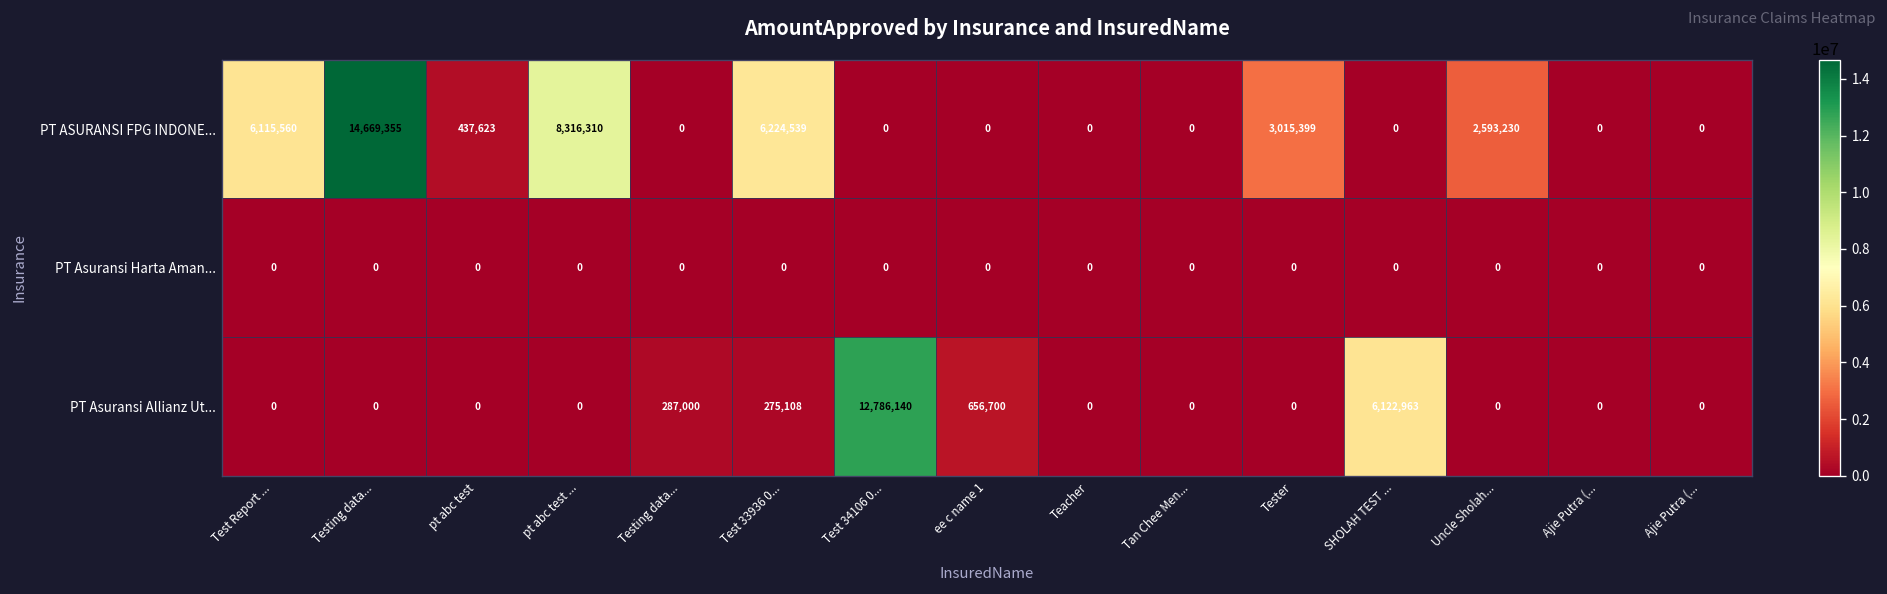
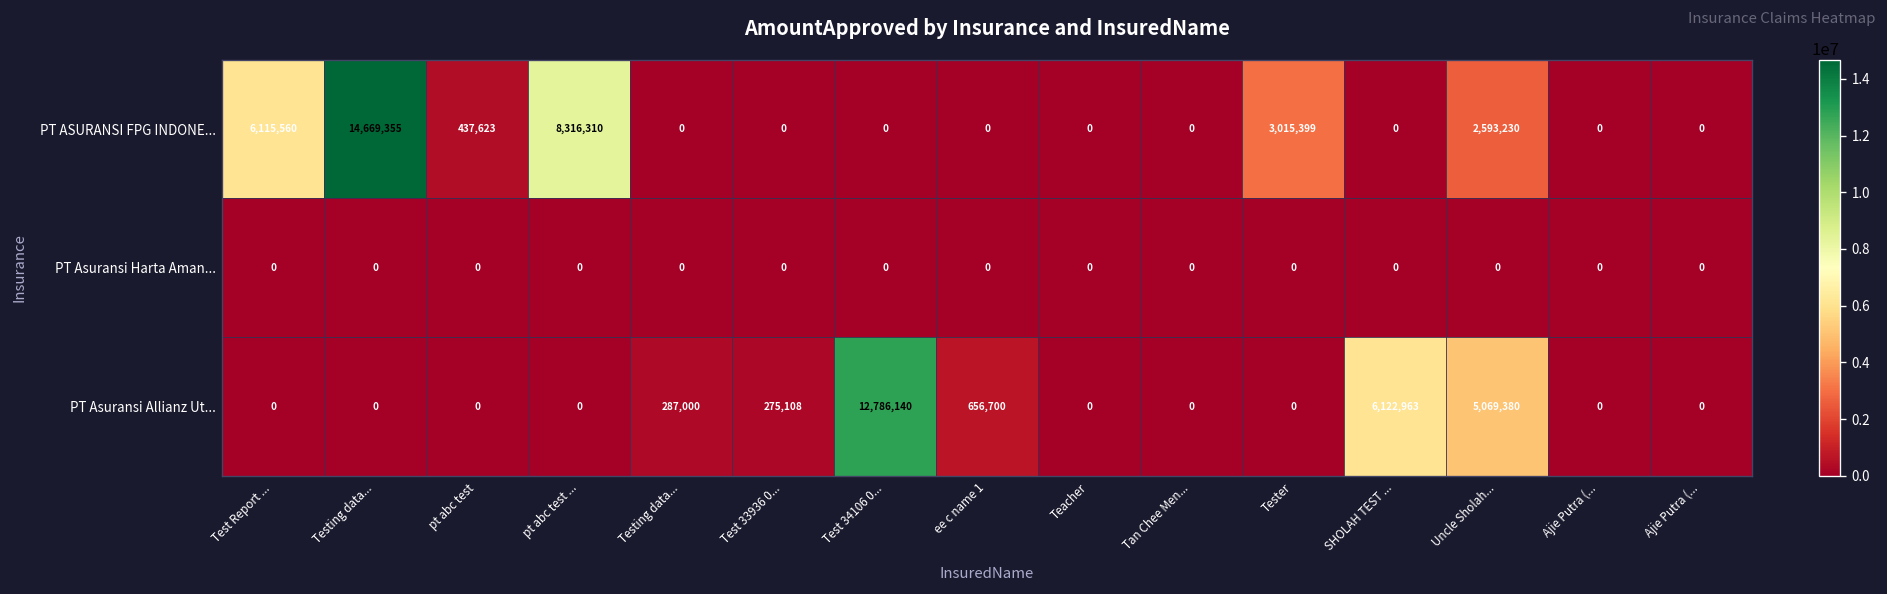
  {
    "PT ASURANSI FPG INDONE...": {
      "Test Report ...": "6,115,560",
      "pt abc test": "437,623",
      "pt abc test ...": "8,316,310",
-     "Test 33936 0...": "6,224,539",
+     "Test 33936 0...": "0",
      "Test 34106 0...": "0",
      "ee c name 1": "0",
      "Teacher": "0",
      "Tan Chee Men...": "0",
      "Tester": "3,015,399",
      "SHOLAH TEST ...": "0",
      "Uncle Sholah...": "2,593,230"
    },
    "PT Asuransi Harta Aman...": {
      "Test Report ...": "0",
      "pt abc test": "0",
      "pt abc test ...": "0",
      "Test 33936 0...": "0",
      "Test 34106 0...": "0",
      "ee c name 1": "0",
      "Teacher": "0",
      "Tan Chee Men...": "0",
      "Tester": "0",
      "SHOLAH TEST ...": "0",
      "Uncle Sholah...": "0"
    },
    "PT Asuransi Allianz Ut...": {
      "Test Report ...": "0",
      "pt abc test": "0",
      "pt abc test ...": "0",
      "Test 33936 0...": "275,108",
      "Test 34106 0...": "12,786,140",
      "ee c name 1": "656,700",
      "Teacher": "0",
      "Tan Chee Men...": "0",
      "Tester": "0",
      "SHOLAH TEST ...": "6,122,963",
-     "Uncle Sholah...": "0"
+     "Uncle Sholah...": "5,069,380"
    }
  }
